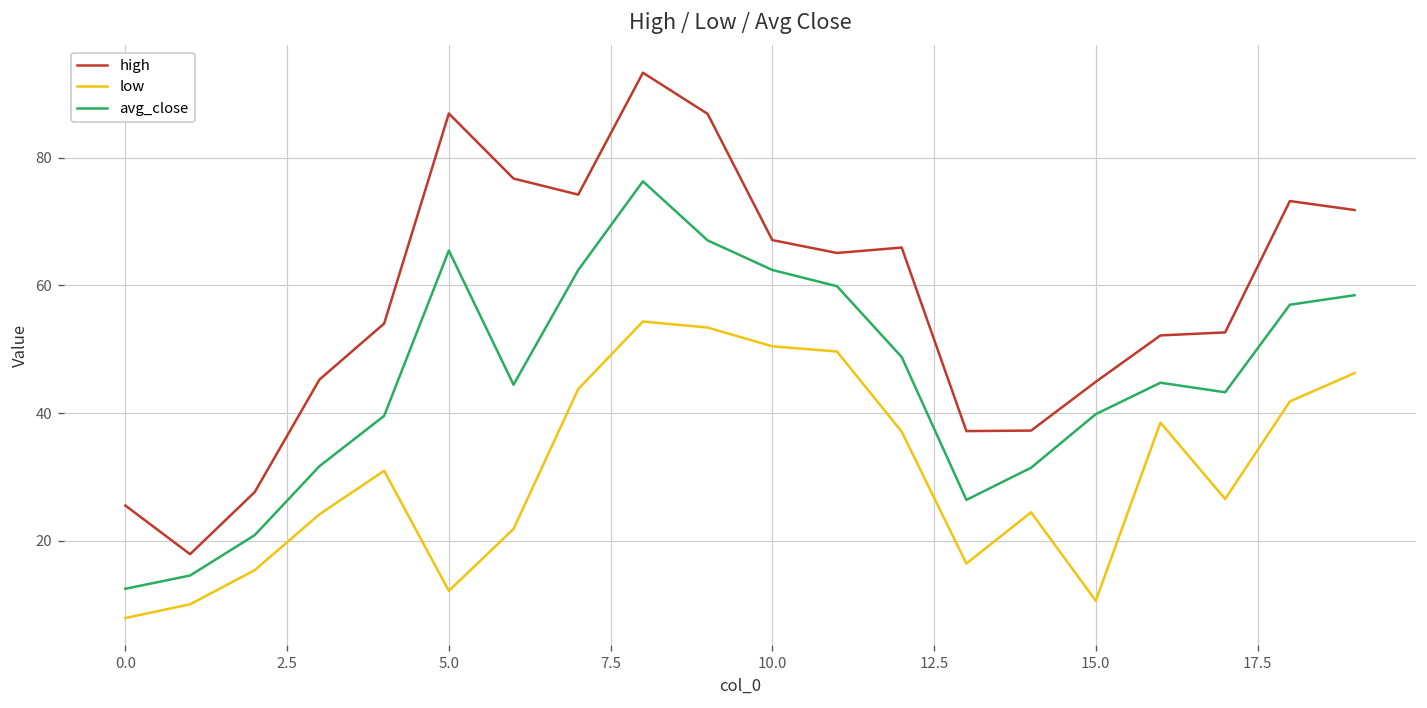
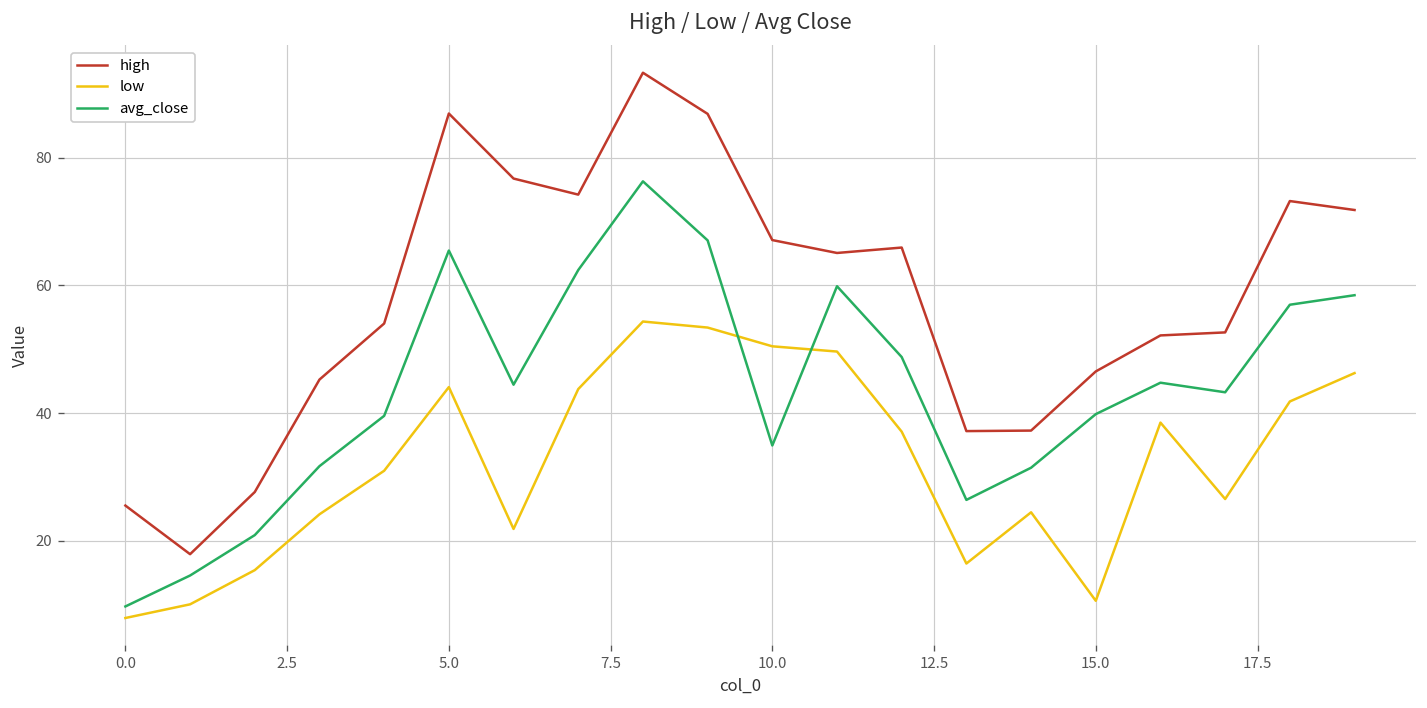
  {
    "high": {
      "0.0": 26,
      "5.0": 87,
      "10.0": 67,
-     "15.0": 45
+     "15.0": 47
    },
    "low": {
      "0.0": 8,
-     "5.0": 12,
+     "5.0": 44,
      "10.0": 50,
      "15.0": 11
    },
    "avg_close": {
-     "0.0": 13,
+     "0.0": 10,
      "5.0": 65,
-     "10.0": 62,
+     "10.0": 35,
      "15.0": 40
    }
  }
